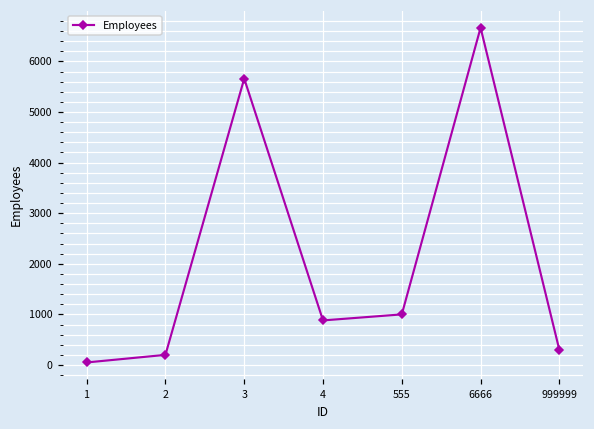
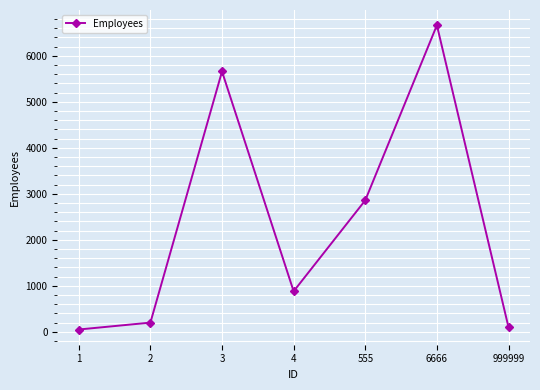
  {
    "1": 100,
    "2": 200,
    "3": 5700,
    "4": 900,
-   "555": 1000,
+   "555": 2900,
    "6666": 6700,
-   "999999": 300
+   "999999": 100
  }
